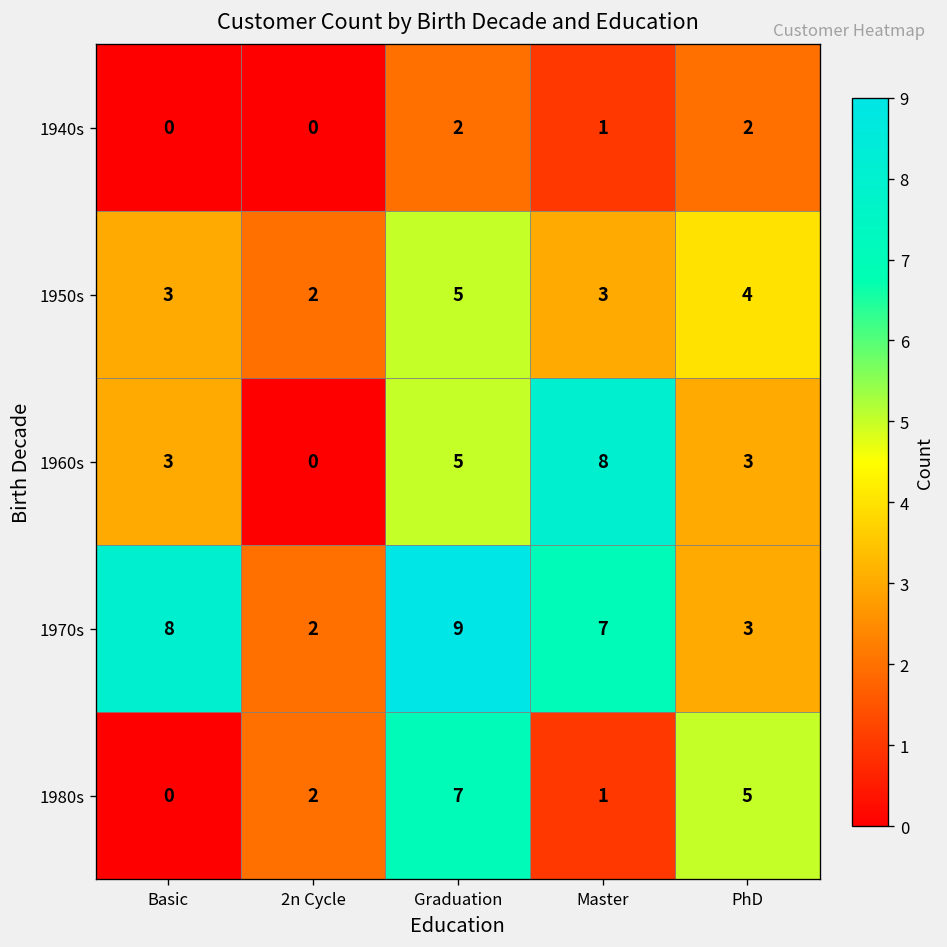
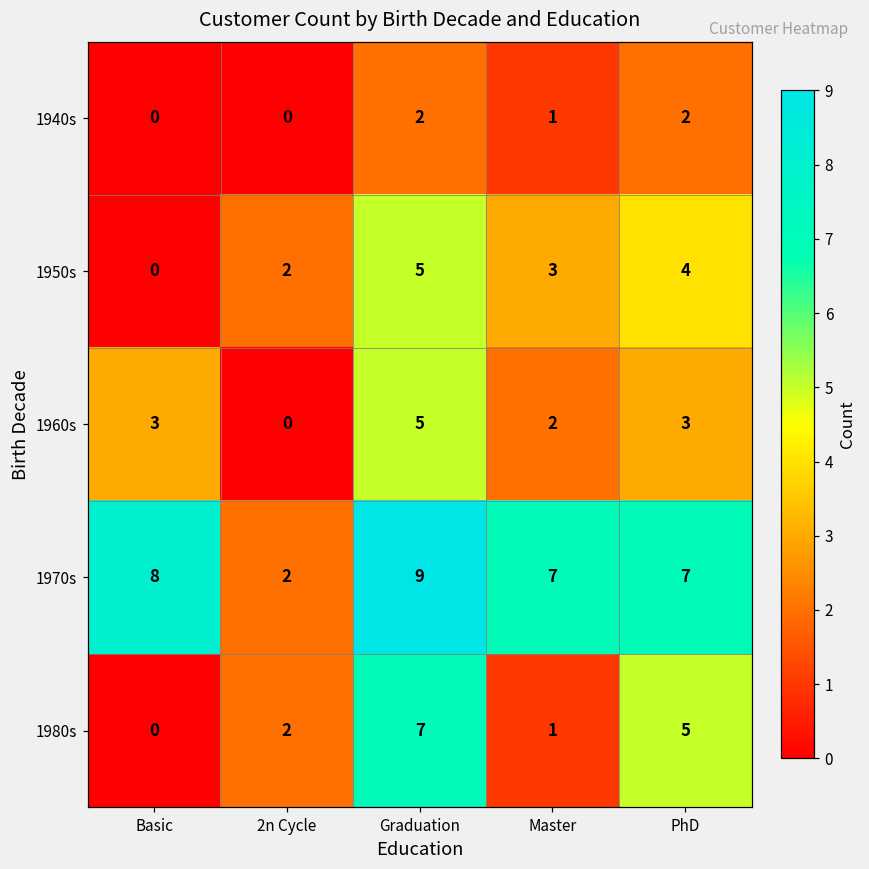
  {
    "1940s": {
      "Basic": 0,
      "2n Cycle": 0,
      "Graduation": 2,
      "Master": 1,
      "PhD": 2
    },
    "1950s": {
-     "Basic": 3,
+     "Basic": 0,
      "2n Cycle": 2,
      "Graduation": 5,
      "Master": 3,
      "PhD": 4
    },
    "1960s": {
      "Basic": 3,
      "2n Cycle": 0,
      "Graduation": 5,
-     "Master": 8,
+     "Master": 2,
      "PhD": 3
    },
    "1970s": {
      "Basic": 8,
      "2n Cycle": 2,
      "Graduation": 9,
      "Master": 7,
-     "PhD": 3
+     "PhD": 7
    },
    "1980s": {
      "Basic": 0,
      "2n Cycle": 2,
      "Graduation": 7,
      "Master": 1,
      "PhD": 5
    }
  }
